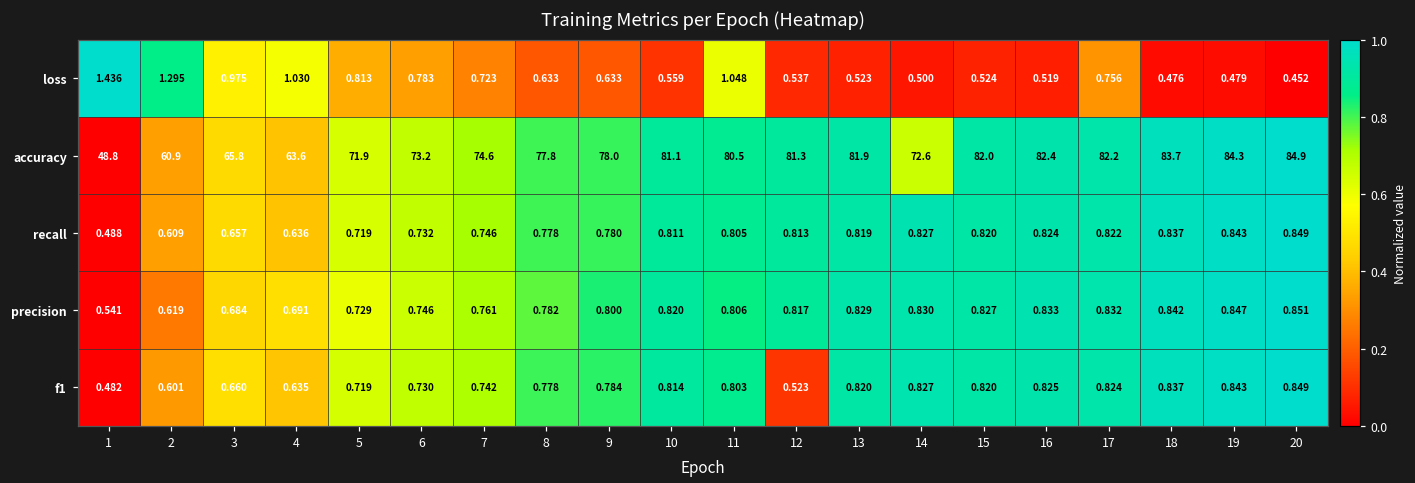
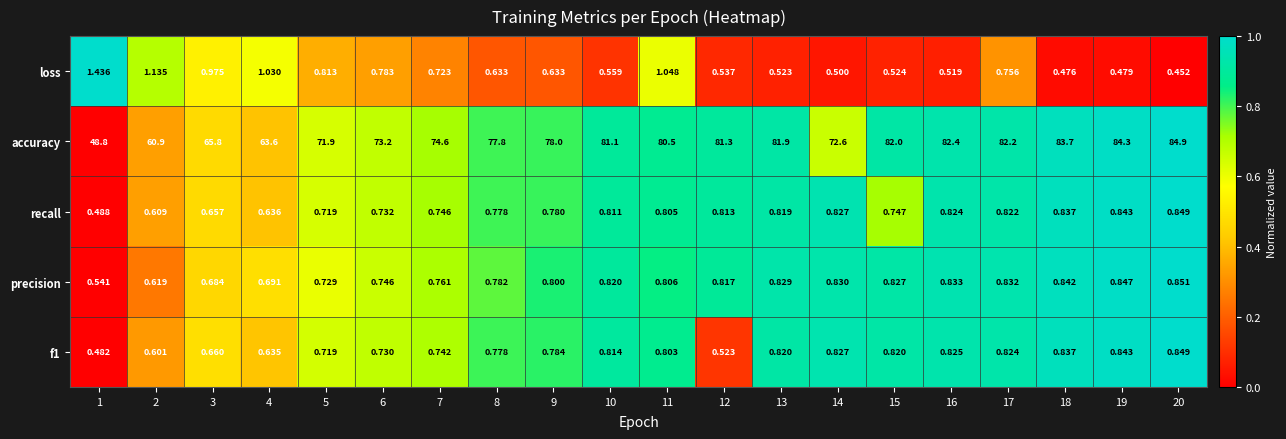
  {
    "loss": {
      "1": 1.436,
-     "2": 1.295,
+     "2": 1.135,
      "3": 0.975,
      "4": 1.030,
      "5": 0.813,
      "6": 0.783,
      "7": 0.723,
      "8": 0.633,
      "9": 0.633,
      "10": 0.559,
      "11": 1.048,
      "12": 0.537,
      "13": 0.523,
      "14": 0.500,
      "15": 0.524,
      "16": 0.519,
      "17": 0.756,
      "18": 0.476,
      "19": 0.479,
      "20": 0.452
    },
    "accuracy": {
      "1": 48.8,
      "2": 60.9,
      "3": 65.8,
      "4": 63.6,
      "5": 71.9,
      "6": 73.2,
      "7": 74.6,
      "8": 77.8,
      "9": 78.0,
      "10": 81.1,
      "11": 80.5,
      "12": 81.3,
      "13": 81.9,
      "14": 72.6,
      "15": 82.0,
      "16": 82.4,
      "17": 82.2,
      "18": 83.7,
      "19": 84.3,
      "20": 84.9
    },
    "recall": {
      "1": 0.488,
      "2": 0.609,
      "3": 0.657,
      "4": 0.636,
      "5": 0.719,
      "6": 0.732,
      "7": 0.746,
      "8": 0.778,
      "9": 0.780,
      "10": 0.811,
      "11": 0.805,
      "12": 0.813,
      "13": 0.819,
      "14": 0.827,
-     "15": 0.820,
+     "15": 0.747,
      "16": 0.824,
      "17": 0.822,
      "18": 0.837,
      "19": 0.843,
      "20": 0.849
    },
    "precision": {
      "1": 0.541,
      "2": 0.619,
      "3": 0.684,
      "4": 0.691,
      "5": 0.729,
      "6": 0.746,
      "7": 0.761,
      "8": 0.782,
      "9": 0.800,
      "10": 0.820,
      "11": 0.806,
      "12": 0.817,
      "13": 0.829,
      "14": 0.830,
      "15": 0.827,
      "16": 0.833,
      "17": 0.832,
      "18": 0.842,
      "19": 0.847,
      "20": 0.851
    },
    "f1": {
      "1": 0.482,
      "2": 0.601,
      "3": 0.660,
      "4": 0.635,
      "5": 0.719,
      "6": 0.730,
      "7": 0.742,
      "8": 0.778,
      "9": 0.784,
      "10": 0.814,
      "11": 0.803,
      "12": 0.523,
      "13": 0.820,
      "14": 0.827,
      "15": 0.820,
      "16": 0.825,
      "17": 0.824,
      "18": 0.837,
      "19": 0.843,
      "20": 0.849
    }
  }
